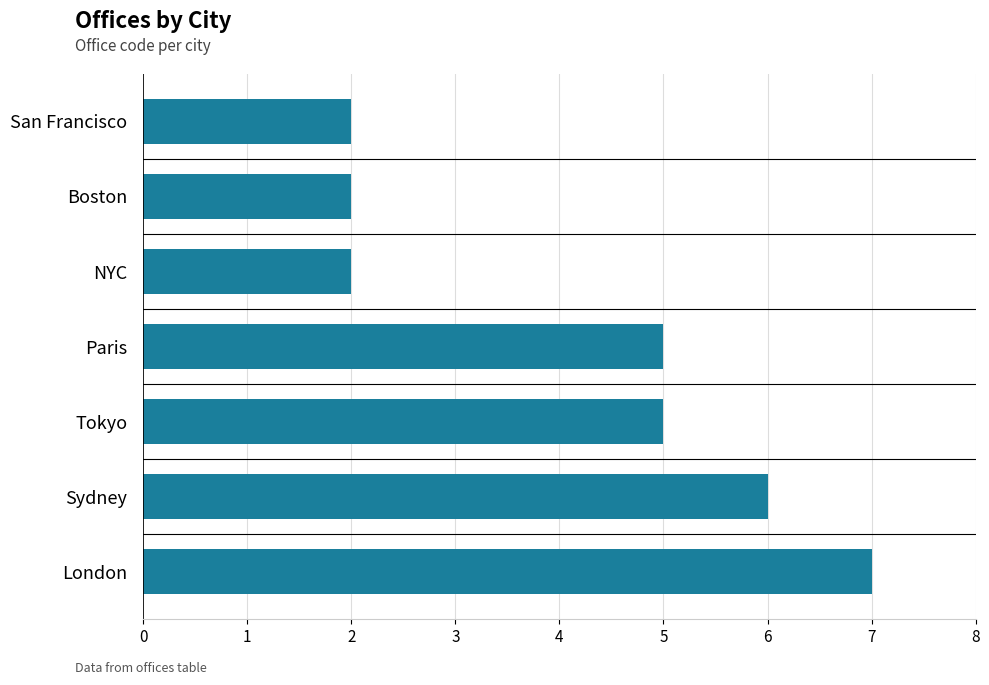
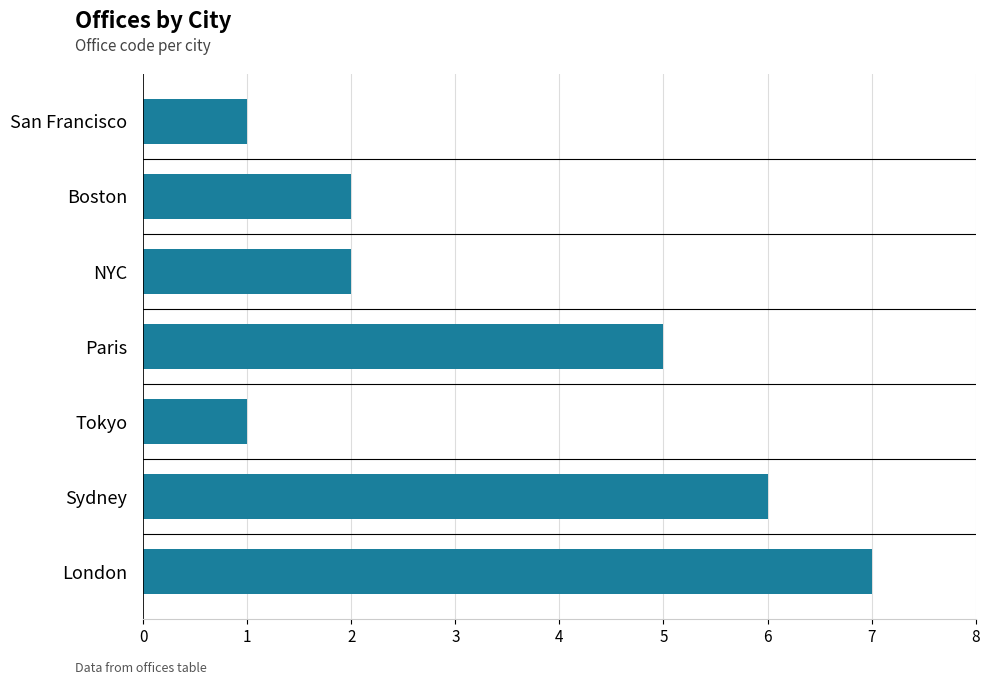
  {
-   "San Francisco": 2,
+   "San Francisco": 1,
    "Boston": 2,
    "NYC": 2,
    "Paris": 5,
-   "Tokyo": 5,
+   "Tokyo": 1,
    "Sydney": 6,
    "London": 7
  }
